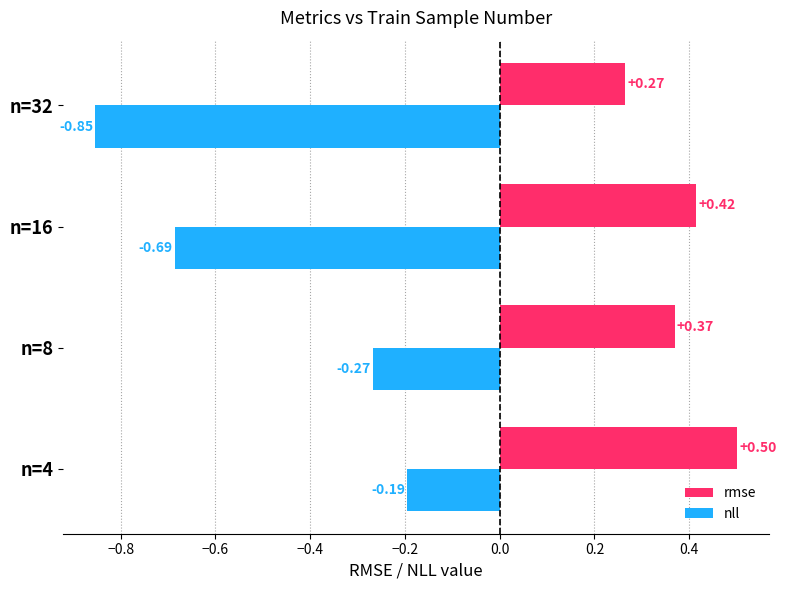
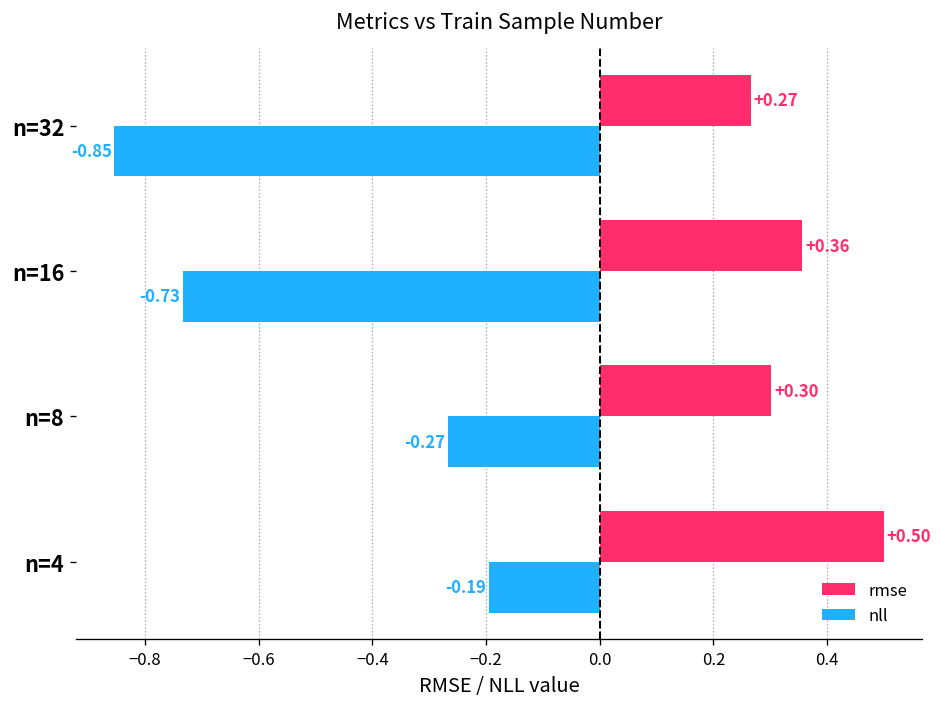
  {
    "rmse": {
      "n=32": "+0.27",
-     "n=16": "+0.42",
-     "n=8": "+0.37",
+     "n=16": "+0.36",
+     "n=8": "+0.30",
      "n=4": "+0.50"
    },
    "nll": {
      "n=32": "-0.85",
-     "n=16": "-0.69",
+     "n=16": "-0.73",
      "n=8": "-0.27",
      "n=4": "-0.19"
    }
  }
